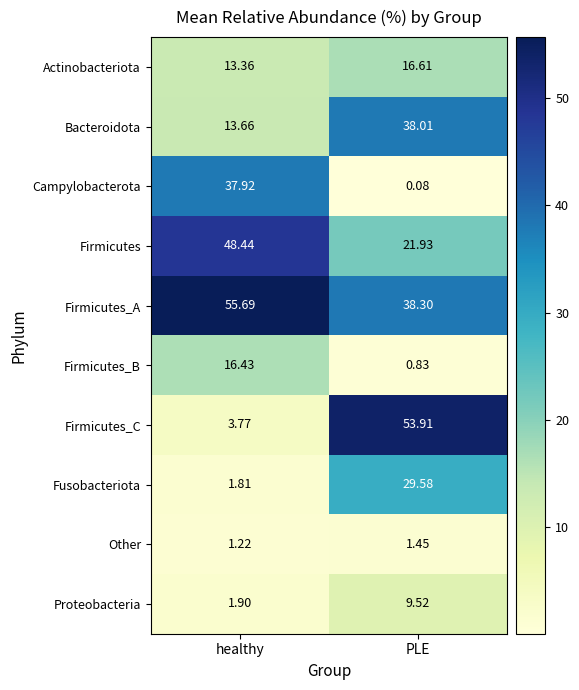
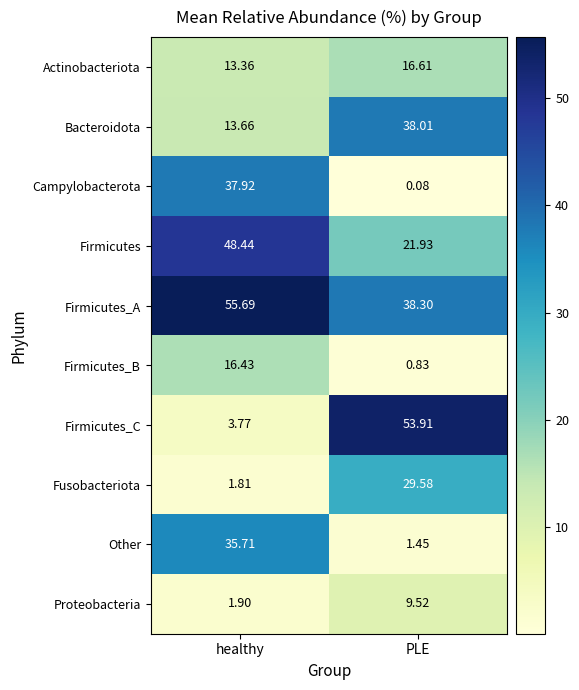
  {
    "Actinobacteriota": {
      "healthy": 13.36,
      "PLE": 16.61
    },
    "Bacteroidota": {
      "healthy": 13.66,
      "PLE": 38.01
    },
    "Campylobacterota": {
      "healthy": 37.92,
      "PLE": 0.08
    },
    "Firmicutes": {
      "healthy": 48.44,
      "PLE": 21.93
    },
    "Firmicutes_A": {
      "healthy": 55.69,
      "PLE": 38.30
    },
    "Firmicutes_B": {
      "healthy": 16.43,
      "PLE": 0.83
    },
    "Firmicutes_C": {
      "healthy": 3.77,
      "PLE": 53.91
    },
    "Fusobacteriota": {
      "healthy": 1.81,
      "PLE": 29.58
    },
    "Other": {
-     "healthy": 1.22,
+     "healthy": 35.71,
      "PLE": 1.45
    },
    "Proteobacteria": {
      "healthy": 1.90,
      "PLE": 9.52
    }
  }
